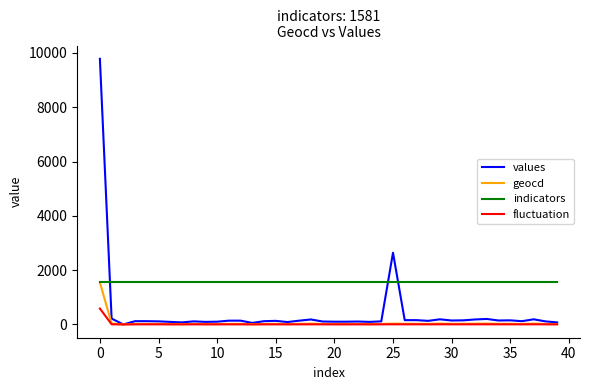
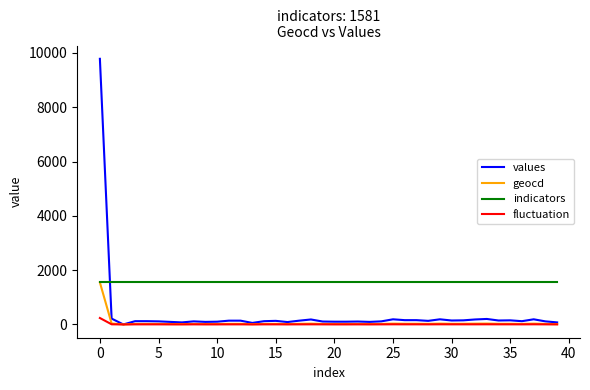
  {
    "values": {
      "0": 9800,
      "5": 100,
      "15": 100,
-     "25": 2600,
+     "25": 200,
      "30": 100,
      "35": 200
    },
    "indicators": {
      "5": 1600,
      "10": 1600,
      "15": 1600,
      "20": 1600,
      "25": 1600,
      "30": 1600,
      "35": 1600
    },
    "fluctuation": {
-     "0": 600
+     "0": 200
    }
  }
